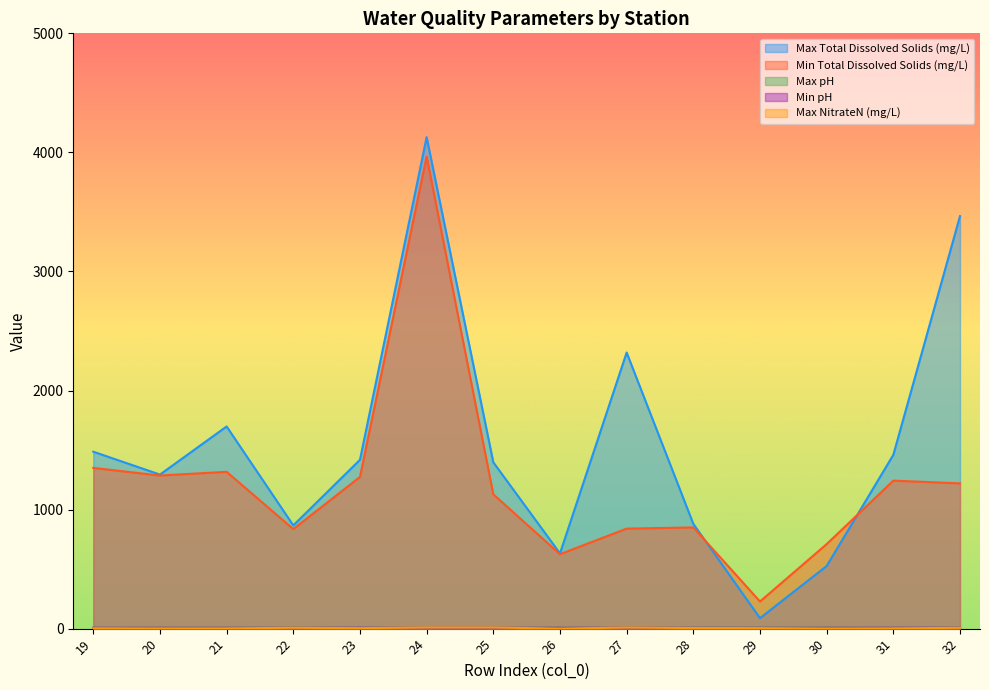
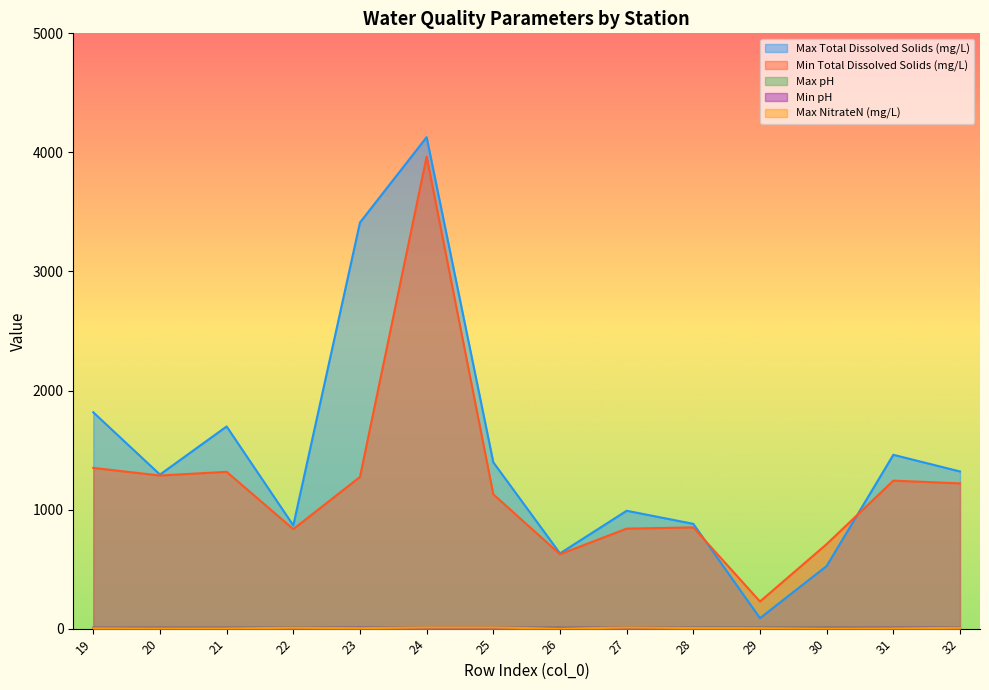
  {
    "Max Total Dissolved Solids (mg/L)": {
-     "19": 1490,
+     "19": 1820,
      "21": 1700,
      "22": 870,
-     "23": 1420,
+     "23": 3410,
      "24": 4130,
      "25": 1400,
-     "27": 2320,
+     "27": 990,
      "28": 880,
      "29": 90,
      "30": 530,
      "31": 1460,
-     "32": 3470
+     "32": 1320
    }
  }
